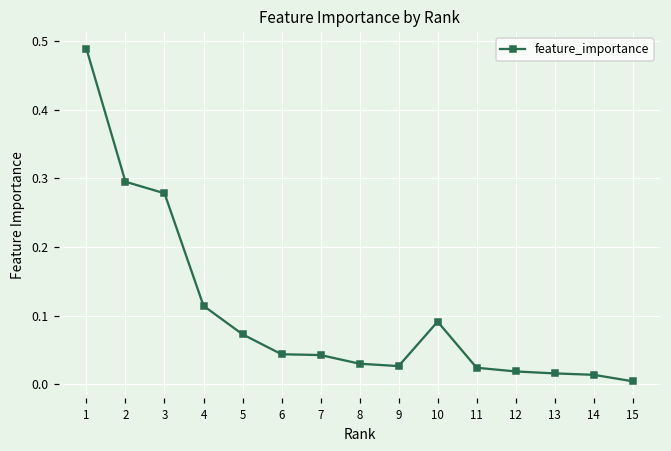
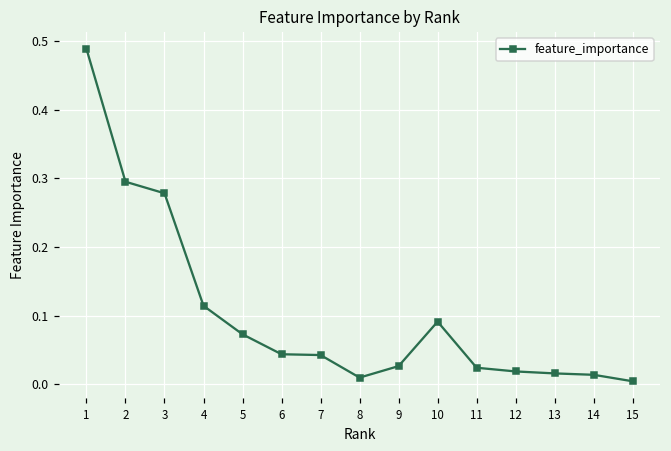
  {
    "1": 0.49,
    "2": 0.29,
    "3": 0.28,
    "4": 0.11,
    "5": 0.07,
    "6": 0.04,
    "7": 0.04,
-   "8": 0.03,
+   "8": 0.01,
    "9": 0.03,
    "10": 0.09,
    "11": 0.02,
    "12": 0.02,
    "13": 0.02,
    "14": 0.01,
    "15": 0.00
  }
